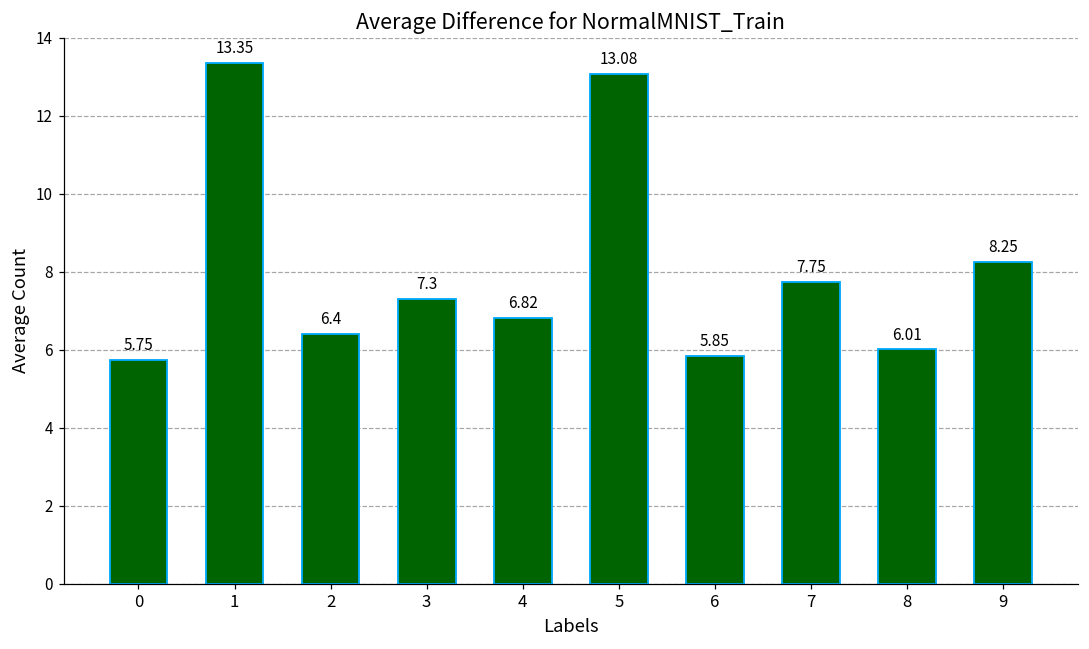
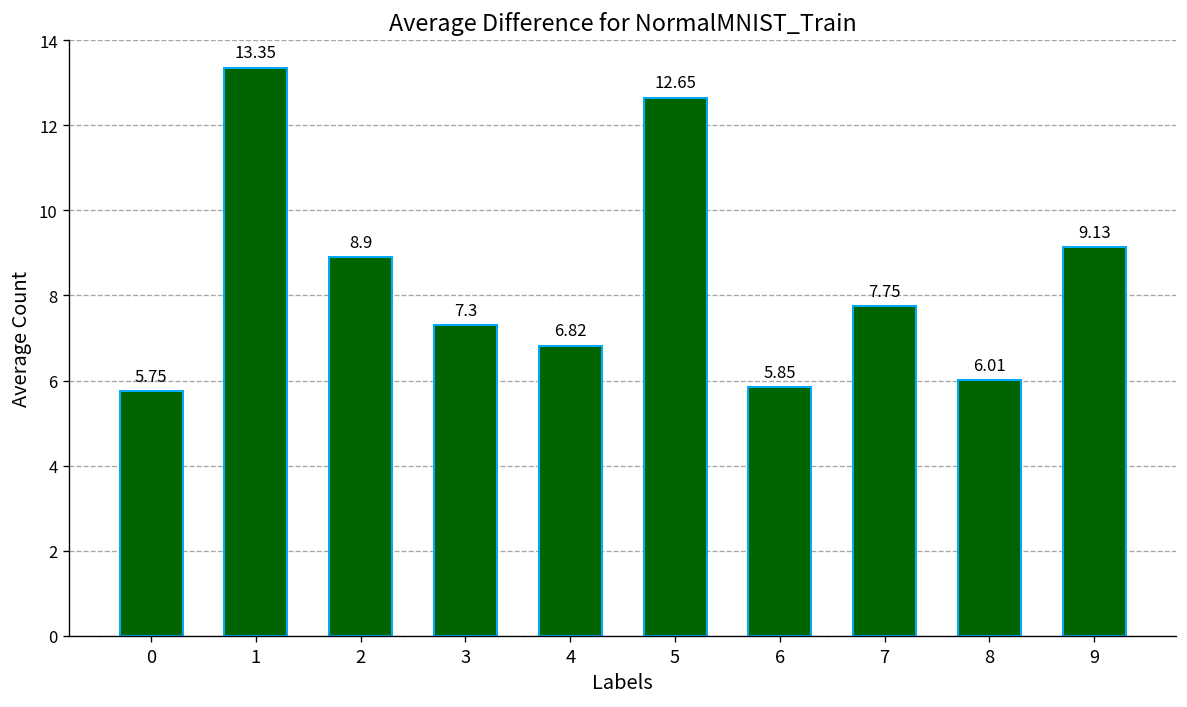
  {
    "0": 5.75,
    "1": 13.35,
-   "2": 6.4,
+   "2": 8.9,
    "3": 7.3,
    "4": 6.82,
-   "5": 13.08,
+   "5": 12.65,
    "6": 5.85,
    "7": 7.75,
    "8": 6.01,
-   "9": 8.25
+   "9": 9.13
  }
